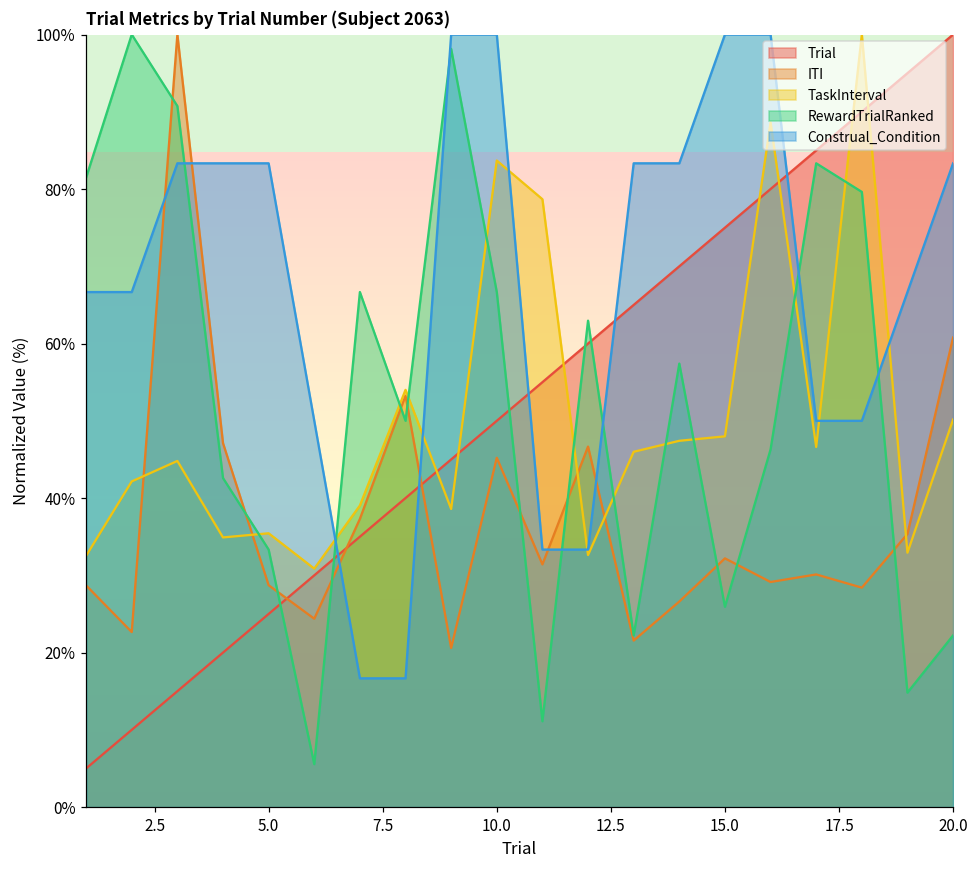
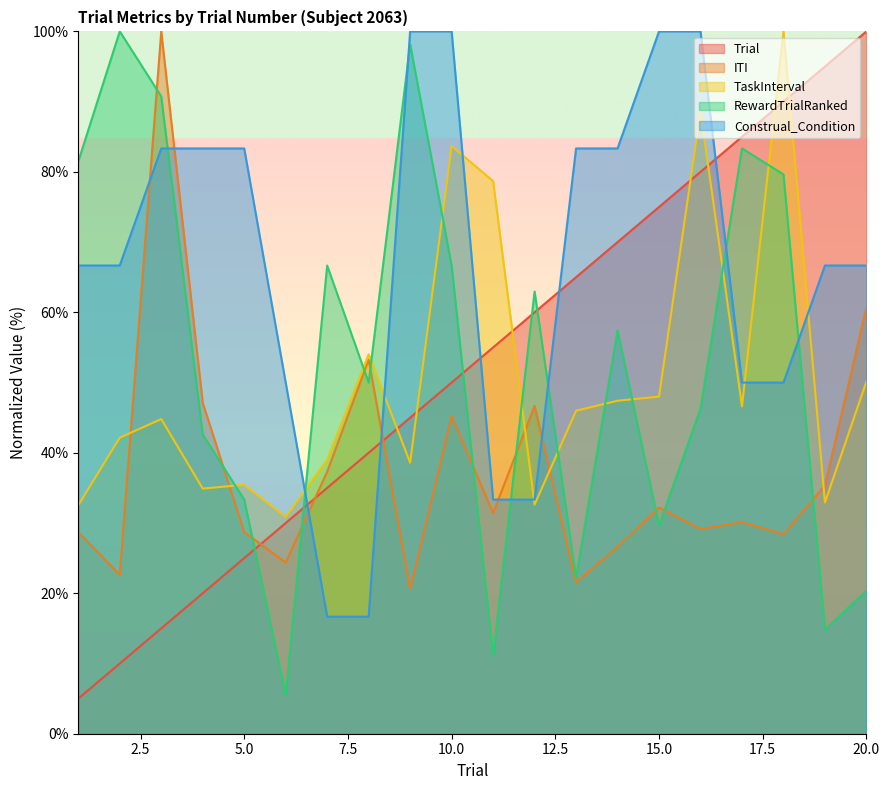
  {
    "RewardTrialRanked": {
      "5.0": "33%",
      "10.0": "67%",
-     "15.0": "26%",
-     "20.0": "22%"
+     "15.0": "30%",
+     "20.0": "20%"
    },
    "Construal_Condition": {
      "5.0": "83%",
      "10.0": "100%",
      "15.0": "100%",
-     "20.0": "83%"
+     "20.0": "67%"
    }
  }
